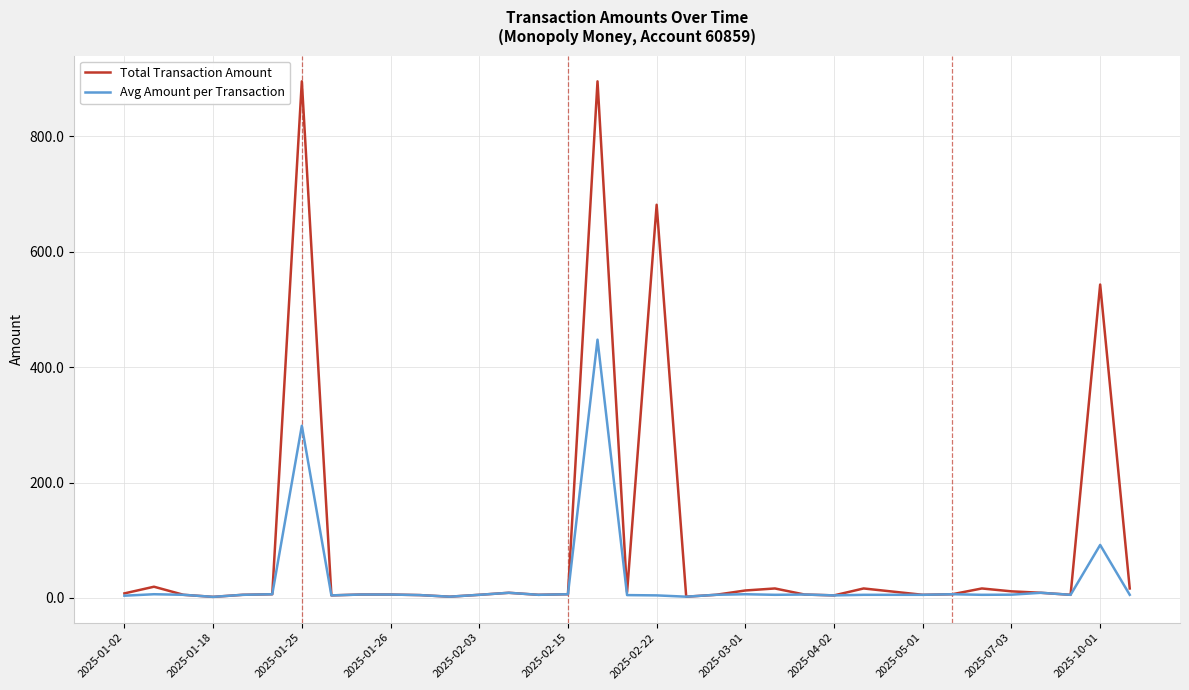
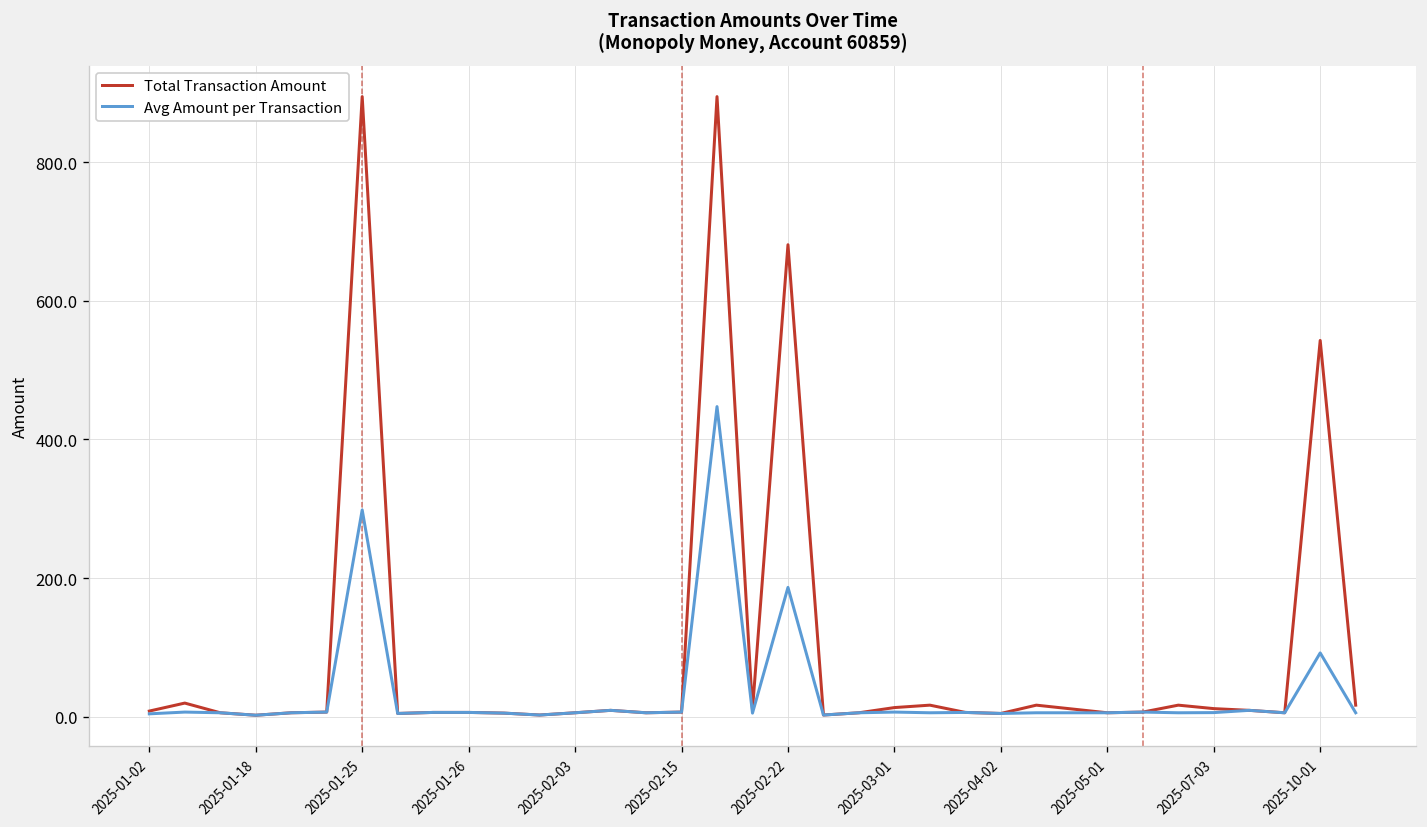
  {
    "Total Transaction Amount": {
      "2025-02-22": 680,
      "2025-07-03": 10,
      "2025-10-01": 540
    },
    "Avg Amount per Transaction": {
-     "2025-02-22": 0,
+     "2025-02-22": 190,
      "2025-07-03": 10,
      "2025-10-01": 90
    }
  }
